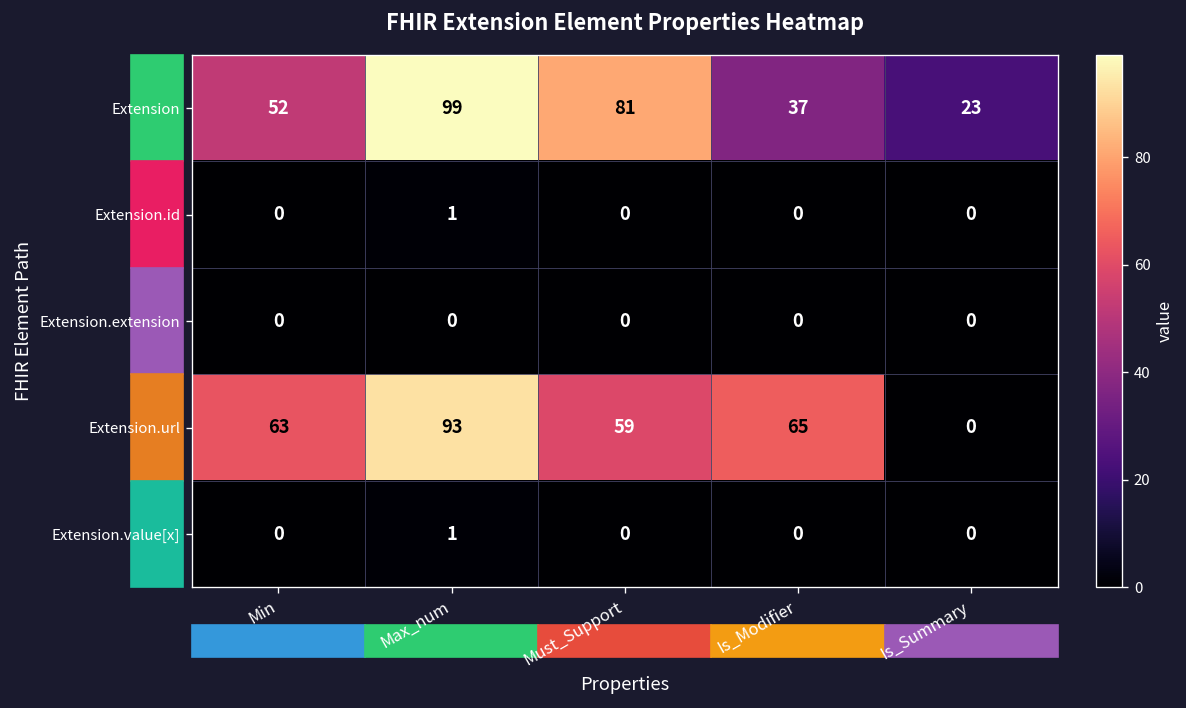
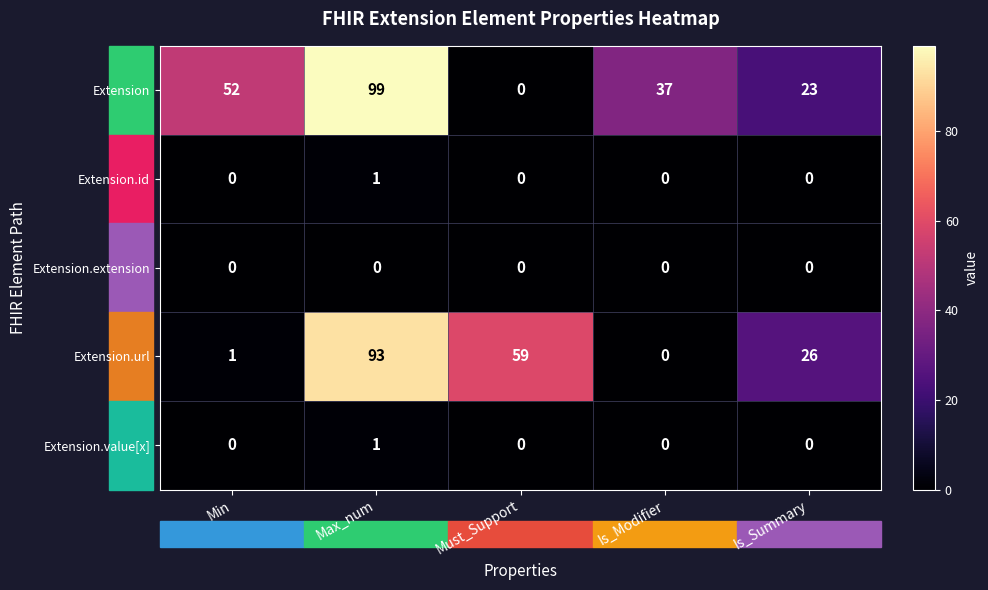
  {
    "Extension": {
      "Min": 52,
      "Max_num": 99,
-     "Must_Support": 81,
+     "Must_Support": 0,
      "Is_Modifier": 37,
      "Is_Summary": 23
    },
    "Extension.id": {
      "Min": 0,
      "Max_num": 1,
      "Must_Support": 0,
      "Is_Modifier": 0,
      "Is_Summary": 0
    },
    "Extension.extension": {
      "Min": 0,
      "Max_num": 0,
      "Must_Support": 0,
      "Is_Modifier": 0,
      "Is_Summary": 0
    },
    "Extension.url": {
-     "Min": 63,
+     "Min": 1,
      "Max_num": 93,
      "Must_Support": 59,
-     "Is_Modifier": 65,
-     "Is_Summary": 0
+     "Is_Modifier": 0,
+     "Is_Summary": 26
    },
    "Extension.value[x]": {
      "Min": 0,
      "Max_num": 1,
      "Must_Support": 0,
      "Is_Modifier": 0,
      "Is_Summary": 0
    }
  }
